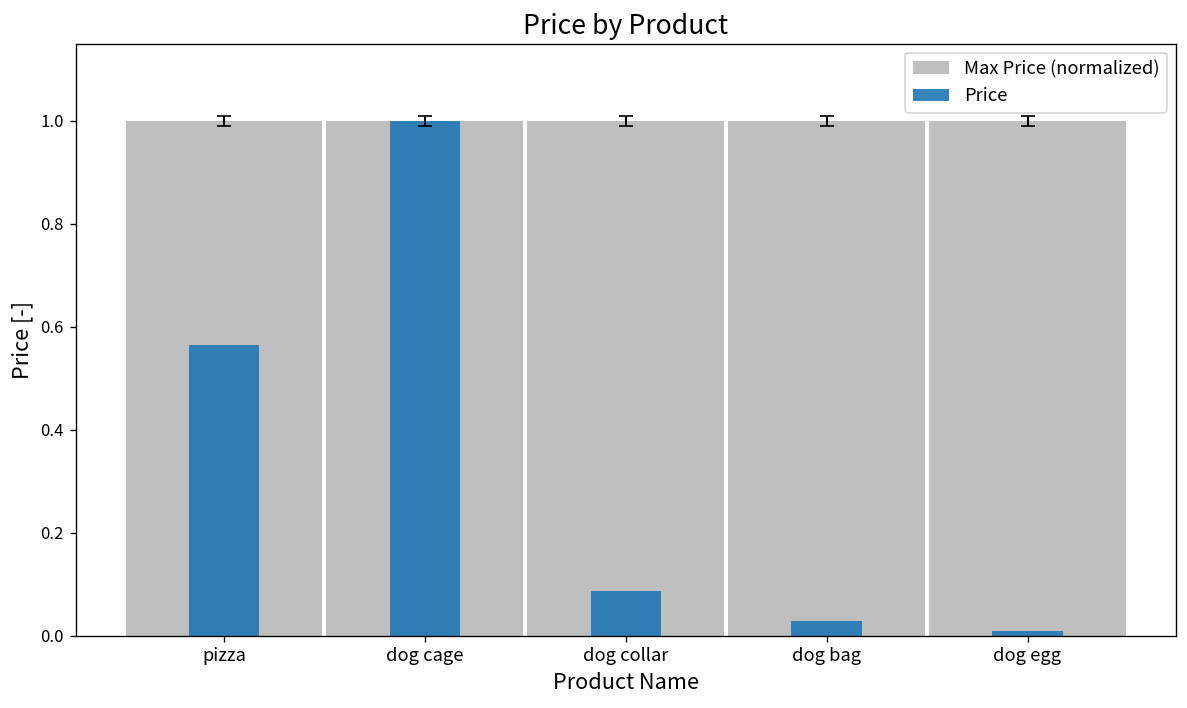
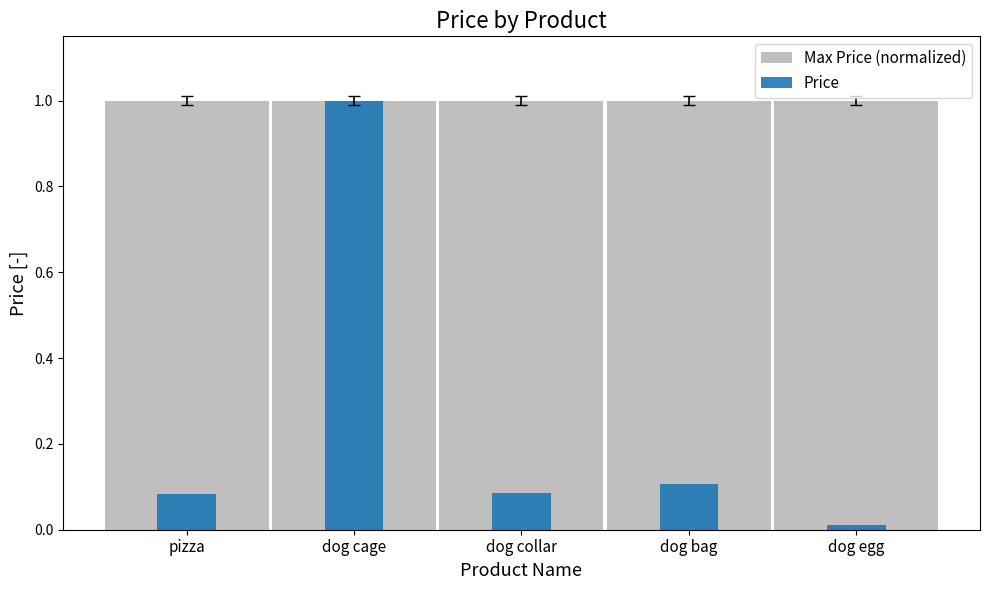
  {
    "Max Price (normalized)": {
      "pizza": 1.00,
      "dog cage": 1.00,
      "dog collar": 1.00,
      "dog bag": 1.00,
      "dog egg": 1.00
    },
    "Price": {
-     "pizza": 0.56,
+     "pizza": 0.08,
      "dog cage": 1.00,
-     "dog bag": 0.03
+     "dog bag": 0.11
    }
  }
